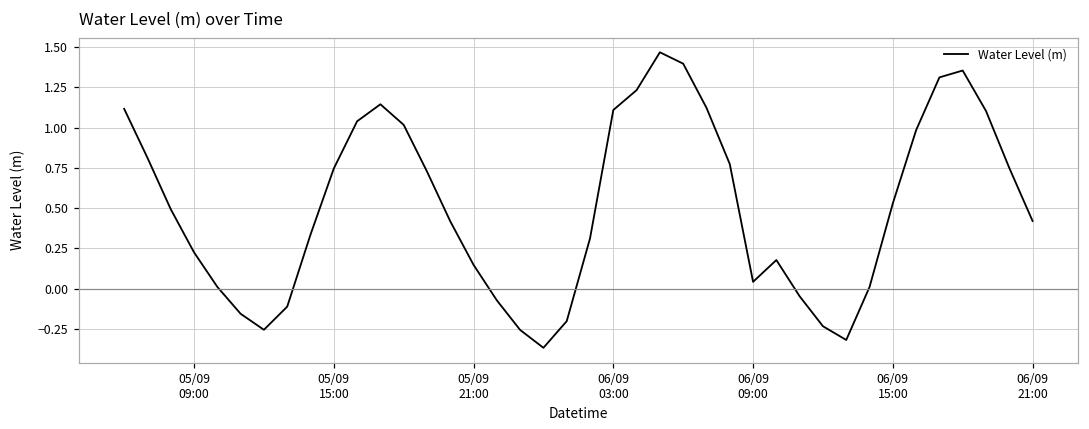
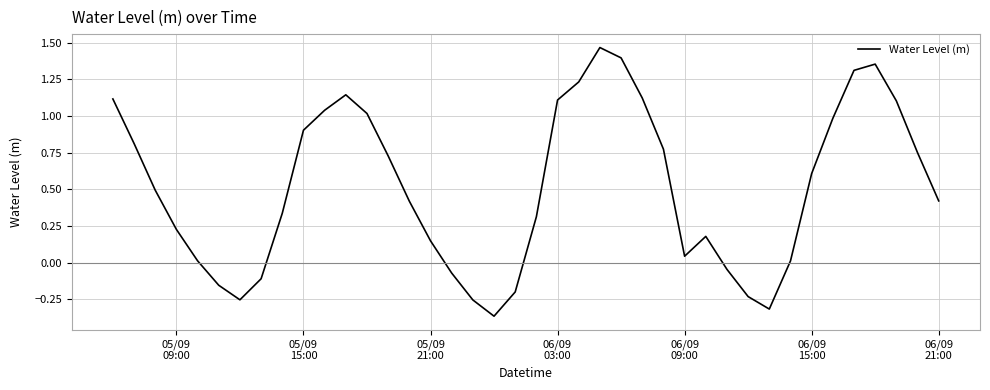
  {
    "05/09 09:00": 0.23,
-   "05/09 15:00": 0.75,
+   "05/09 15:00": 0.90,
    "05/09 21:00": 0.15,
    "06/09 03:00": 1.11,
    "06/09 09:00": 0.04,
-   "06/09 15:00": 0.53,
+   "06/09 15:00": 0.61,
    "06/09 21:00": 0.42
  }
